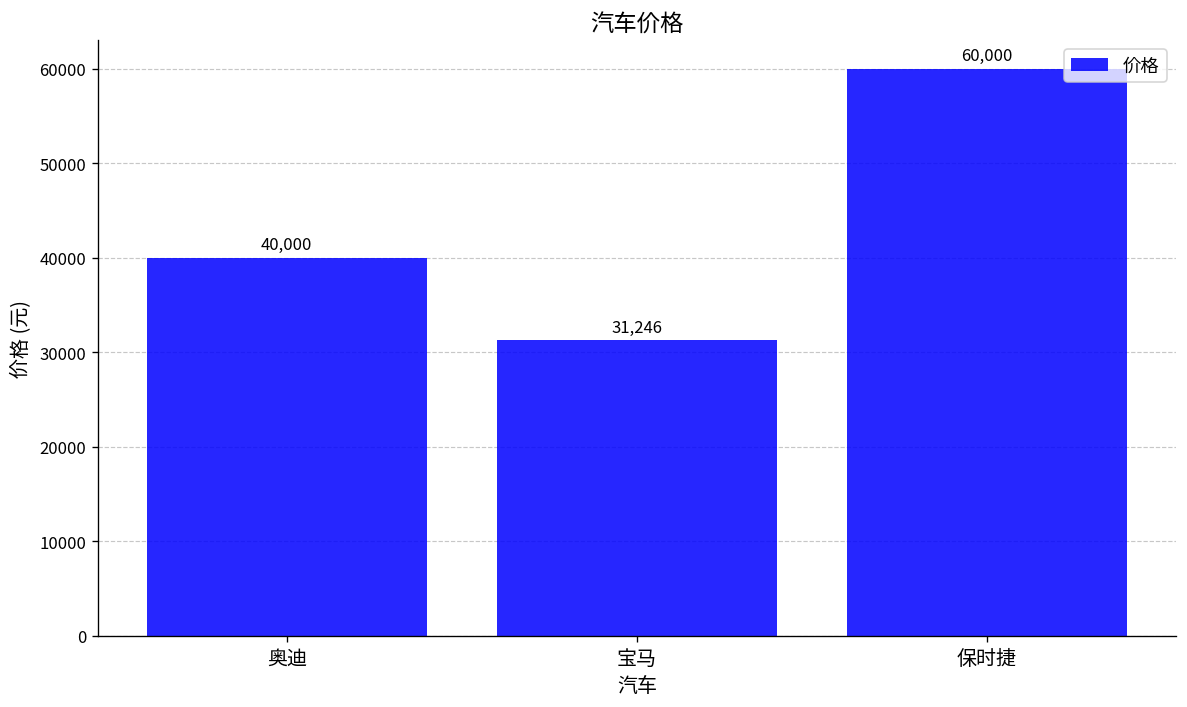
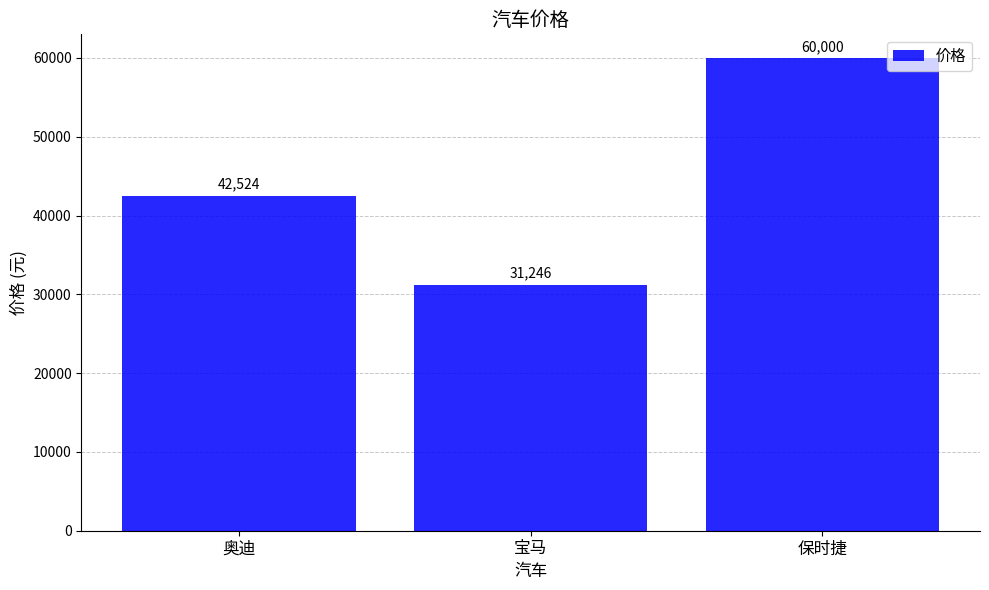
  {
-   "奥迪": "40,000",
+   "奥迪": "42,524",
    "宝马": "31,246",
    "保时捷": "60,000"
  }
